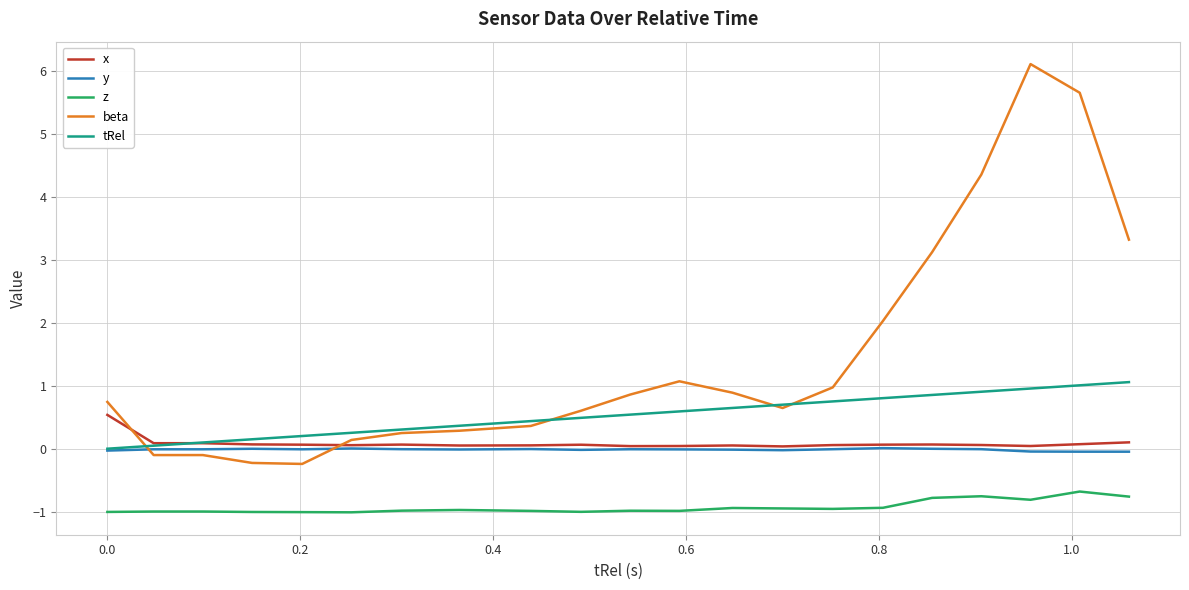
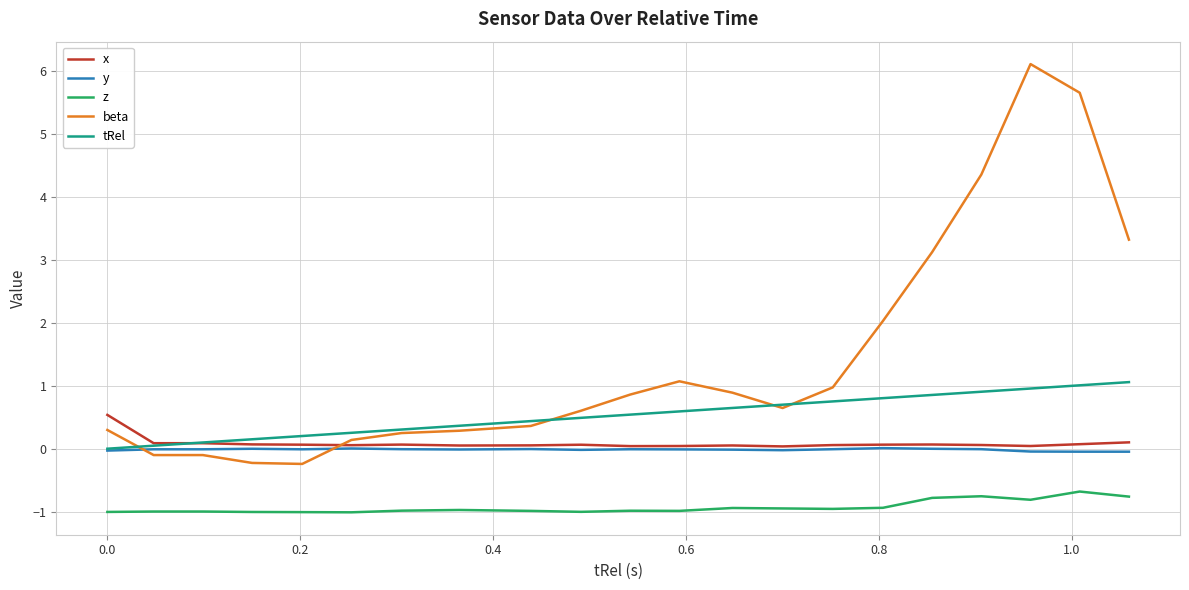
  {
    "x": {
      "0.0": 0.5
    },
    "beta": {
-     "0.0": 0.7
+     "0.0": 0.3
    }
  }
